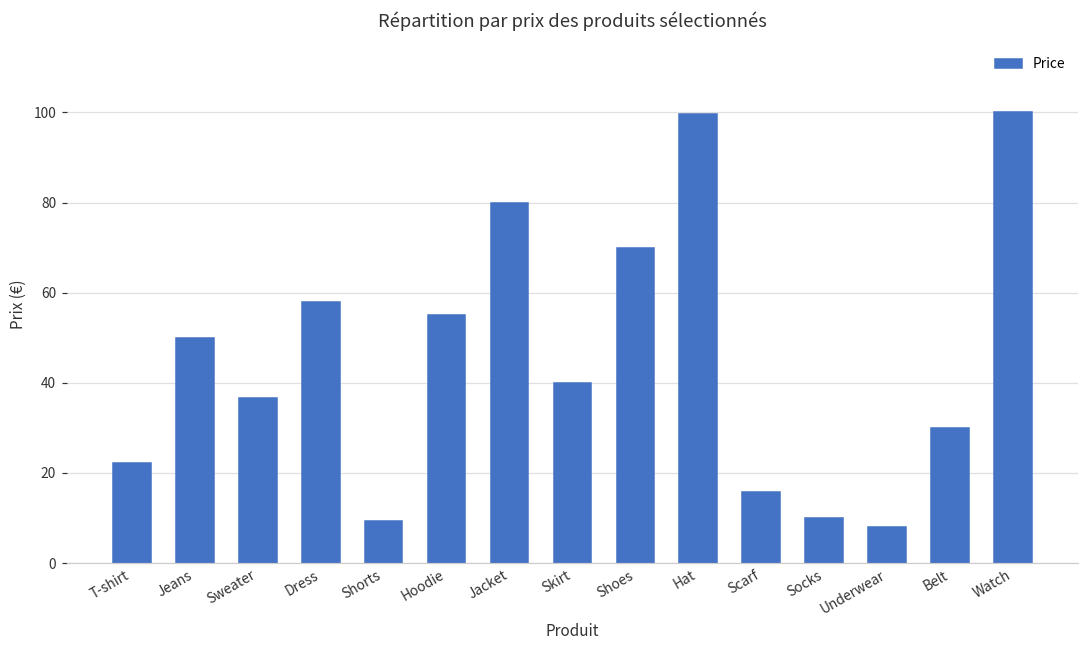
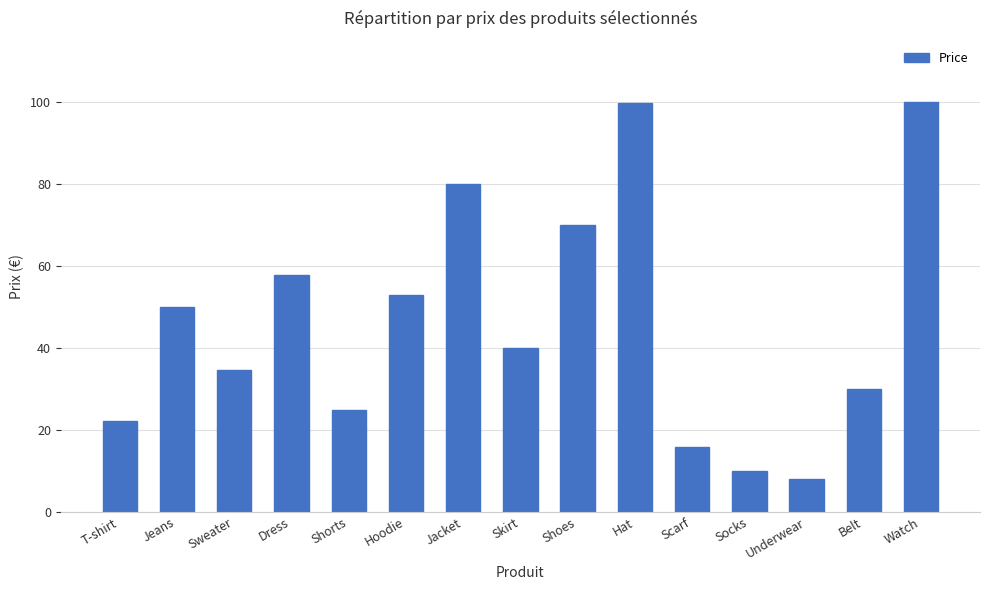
  {
    "T-shirt": 22,
    "Jeans": 50,
-   "Sweater": 37,
+   "Sweater": 35,
    "Dress": 58,
-   "Shorts": 9,
-   "Hoodie": 55,
+   "Shorts": 25,
+   "Hoodie": 53,
    "Jacket": 80,
    "Skirt": 40,
    "Shoes": 70,
    "Hat": 100,
    "Scarf": 16,
    "Socks": 10,
    "Underwear": 8,
    "Belt": 30,
    "Watch": 100
  }
